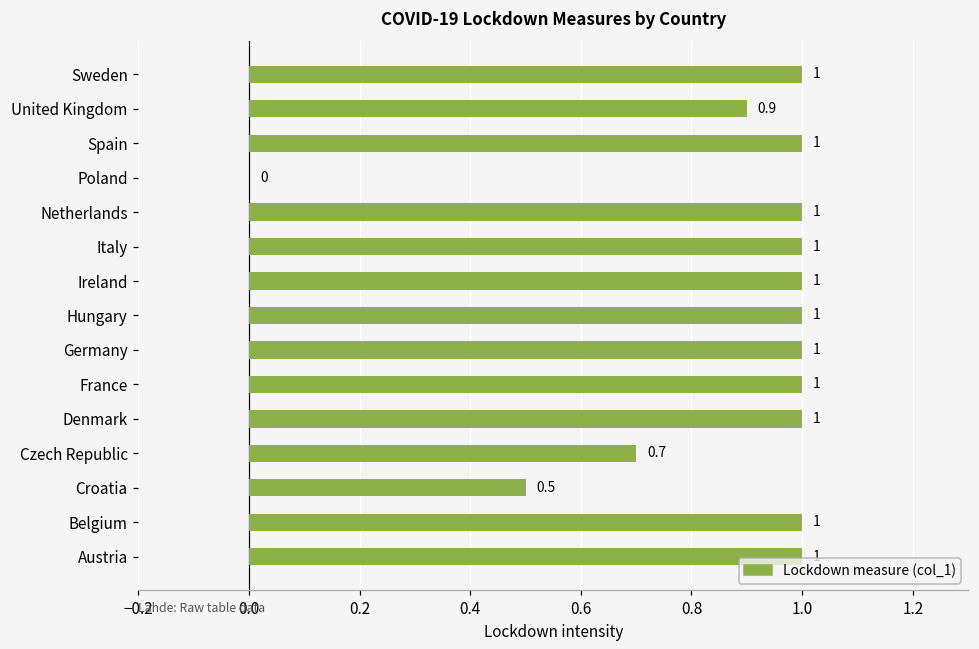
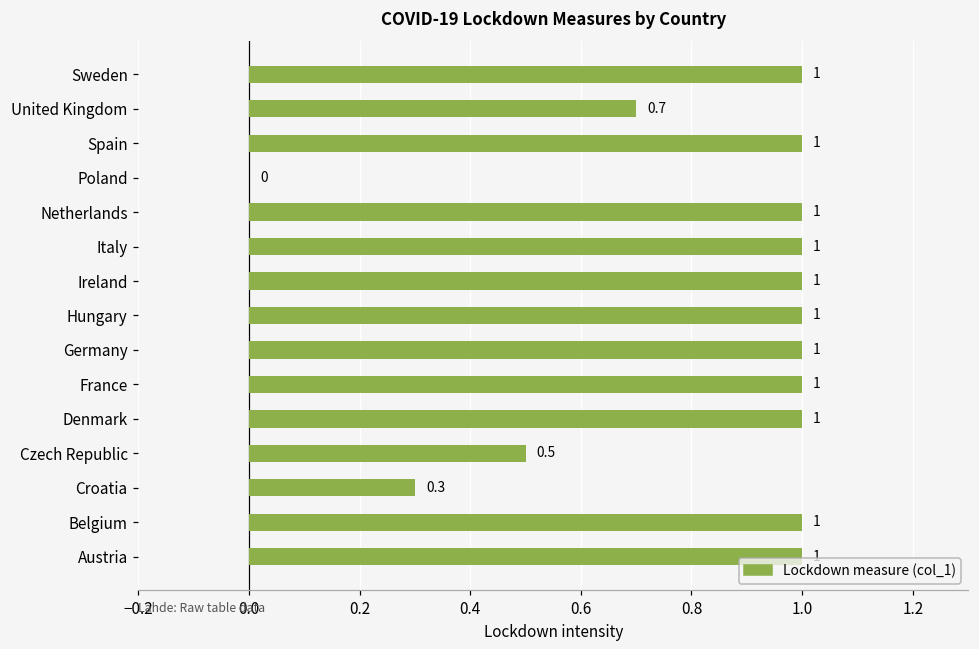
  {
    "Sweden": 1,
-   "United Kingdom": 0.9,
+   "United Kingdom": 0.7,
    "Spain": 1,
    "Poland": 0,
    "Netherlands": 1,
    "Italy": 1,
    "Ireland": 1,
    "Hungary": 1,
    "Germany": 1,
    "France": 1,
    "Denmark": 1,
-   "Czech Republic": 0.7,
-   "Croatia": 0.5,
+   "Czech Republic": 0.5,
+   "Croatia": 0.3,
    "Belgium": 1
  }
